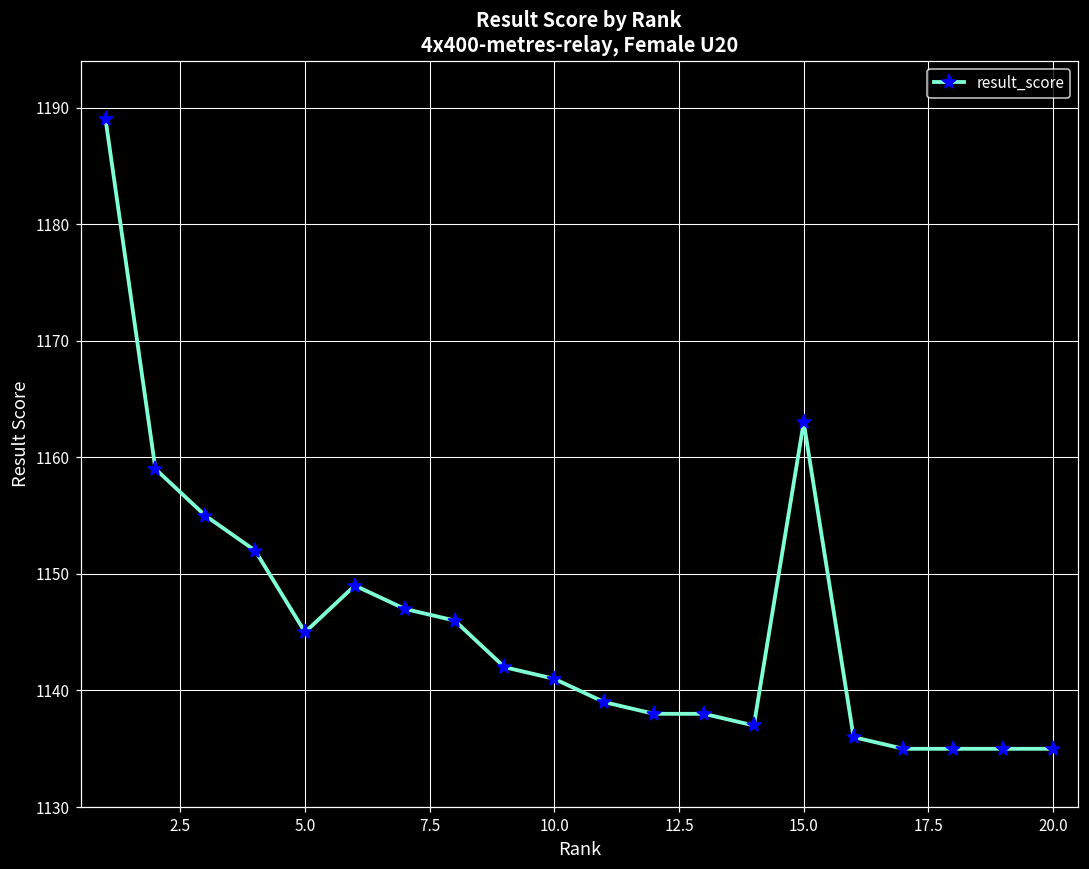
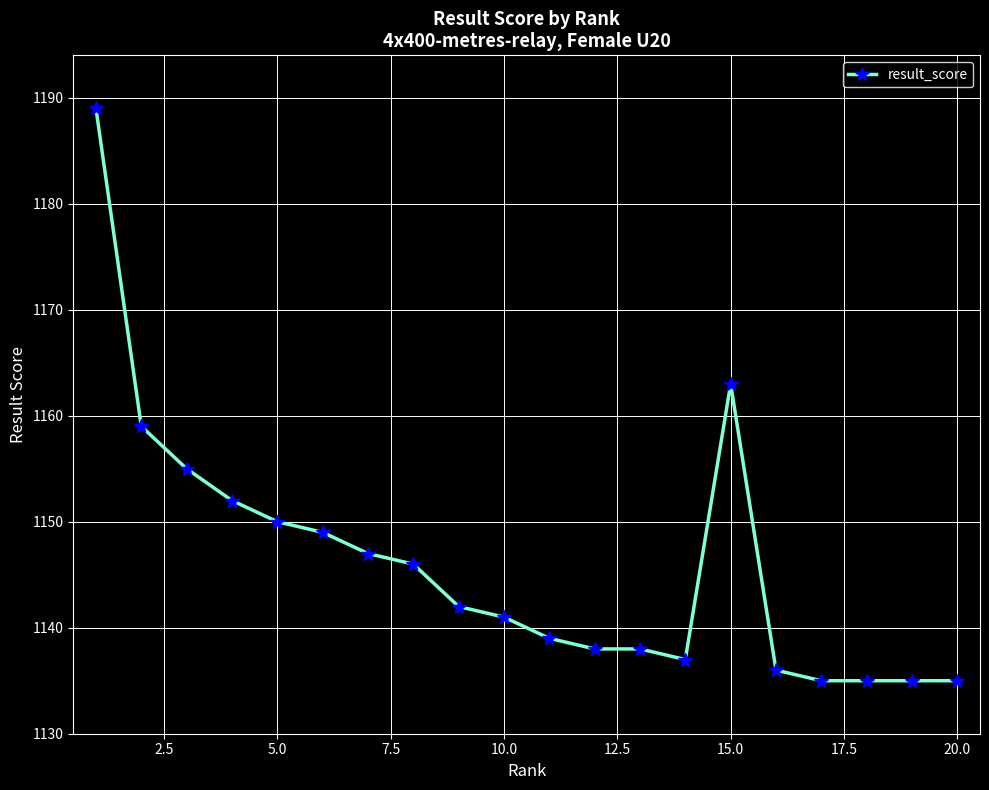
  {
-   "5.0": 1145,
+   "5.0": 1150,
    "10.0": 1141,
    "15.0": 1163,
    "20.0": 1135
  }
